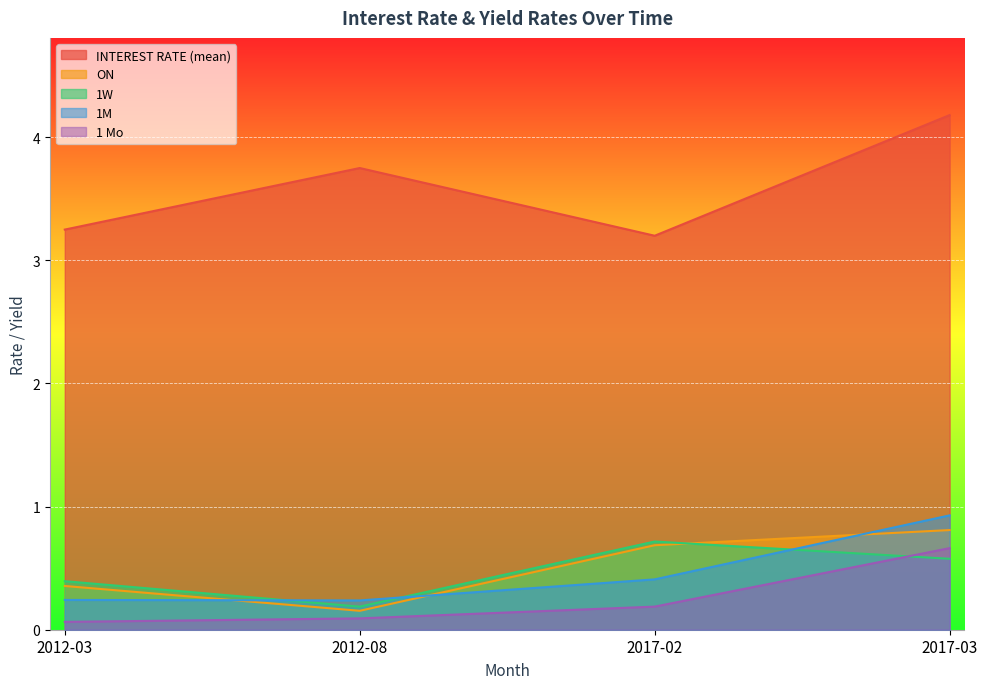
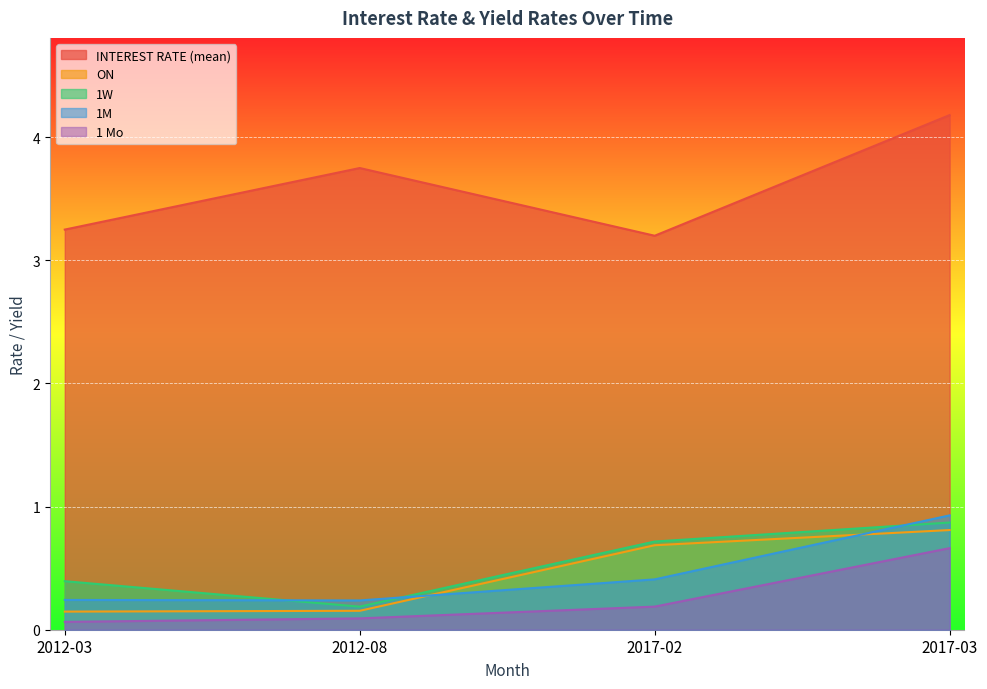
  {
    "INTEREST RATE (mean)": {
      "2012-03": 3.25,
      "2012-08": 3.75,
      "2017-02": 3.20,
      "2017-03": 4.18
    },
    "ON": {
-     "2012-03": 0.36,
+     "2012-03": 0.15,
      "2012-08": 0.15,
      "2017-02": 0.69,
      "2017-03": 0.81
    },
    "1W": {
      "2012-03": 0.39,
      "2012-08": 0.19,
      "2017-02": 0.72,
-     "2017-03": 0.58
+     "2017-03": 0.87
    },
    "1M": {
      "2012-03": 0.24,
      "2012-08": 0.24,
      "2017-02": 0.41,
      "2017-03": 0.93
    },
    "1 Mo": {
      "2012-03": 0.06,
      "2012-08": 0.09,
      "2017-02": 0.19,
      "2017-03": 0.66
    }
  }
